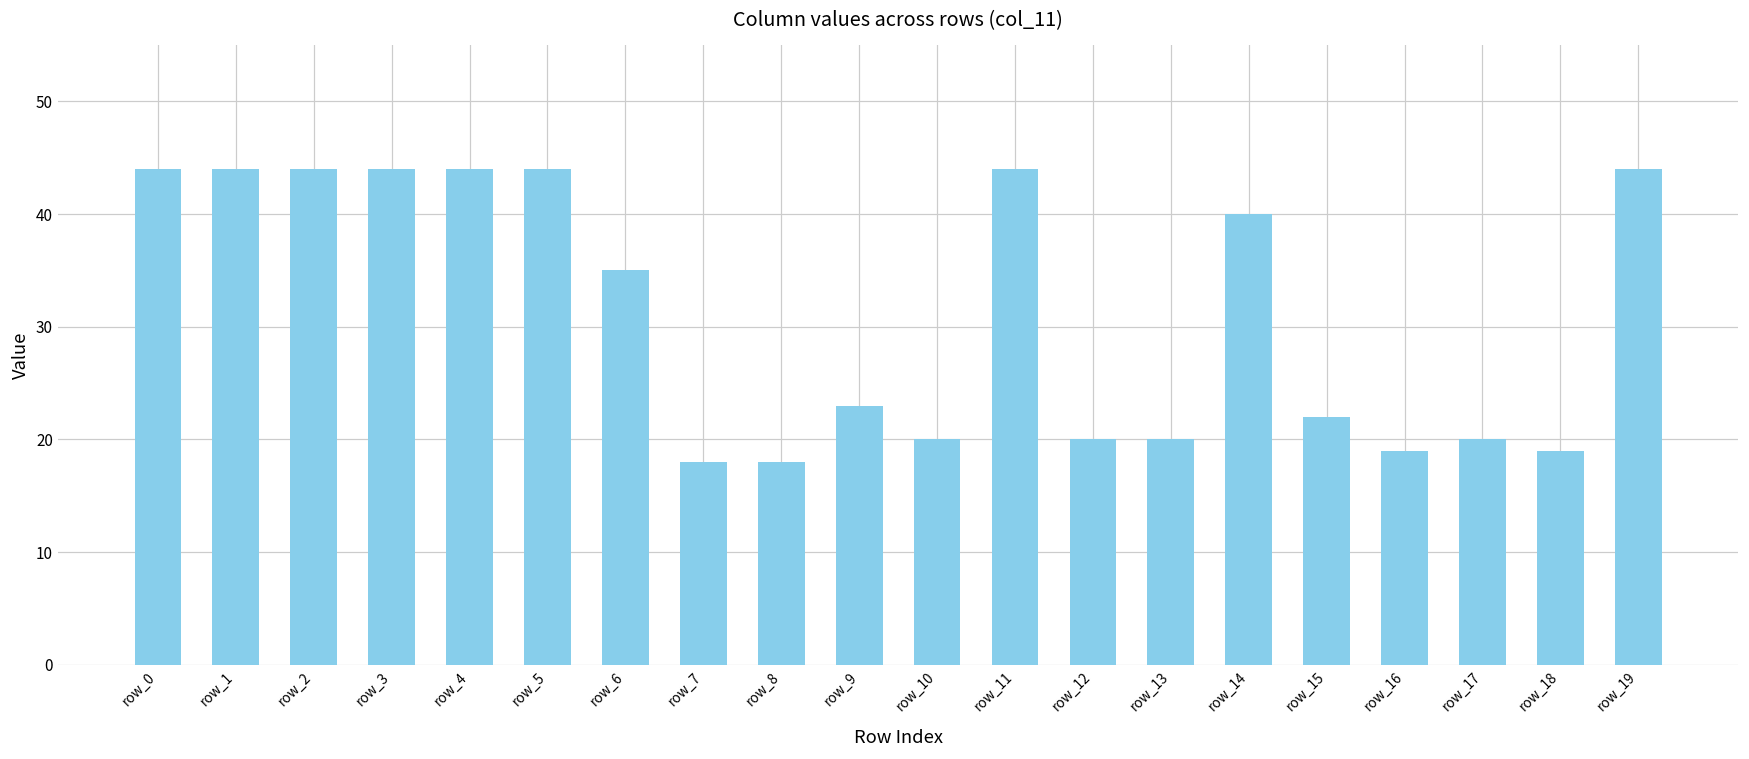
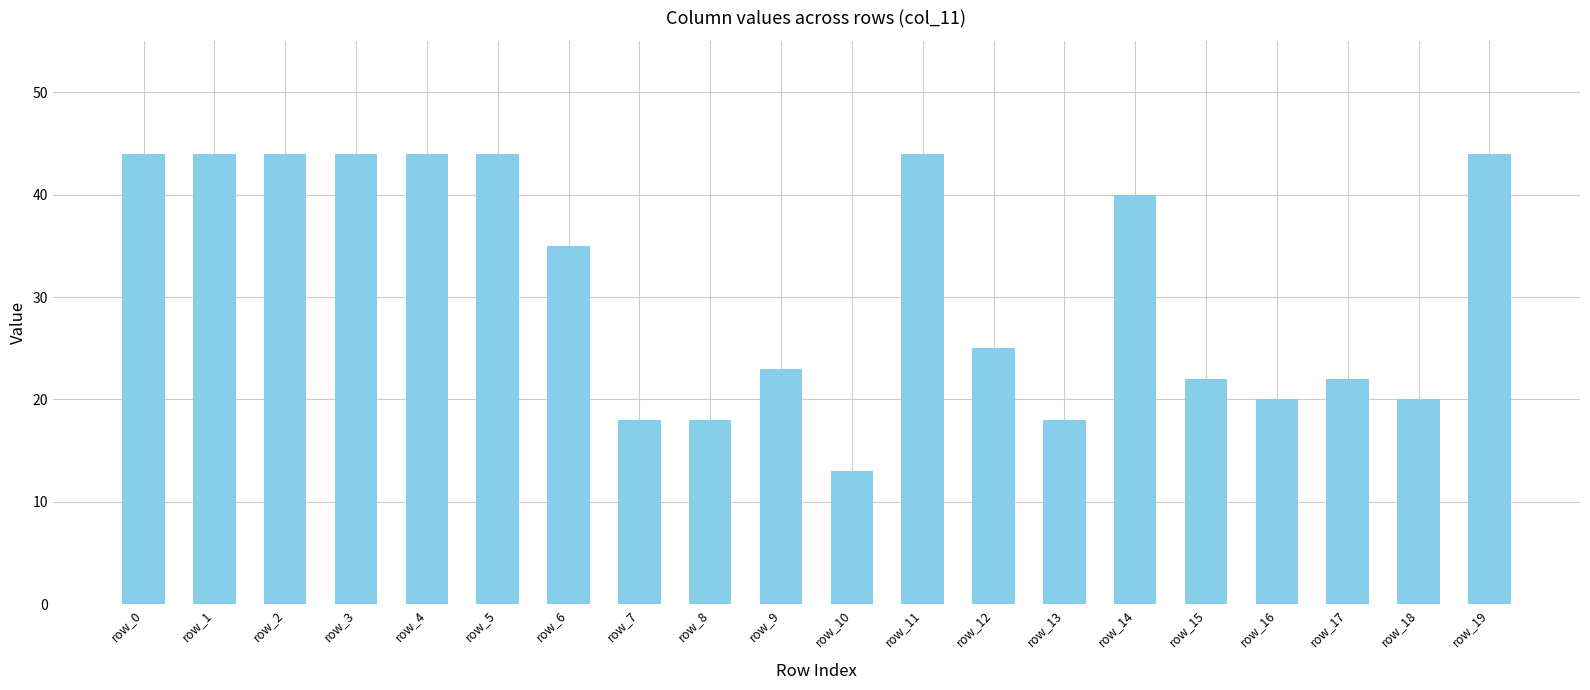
  {
    "row_0": 44,
    "row_1": 44,
    "row_2": 44,
    "row_3": 44,
    "row_4": 44,
    "row_5": 44,
    "row_6": 35,
    "row_7": 18,
    "row_8": 18,
    "row_9": 23,
-   "row_10": 20,
+   "row_10": 13,
    "row_11": 44,
-   "row_12": 20,
-   "row_13": 20,
+   "row_12": 25,
+   "row_13": 18,
    "row_14": 40,
    "row_15": 22,
-   "row_16": 19,
-   "row_17": 20,
-   "row_18": 19,
+   "row_16": 20,
+   "row_17": 22,
+   "row_18": 20,
    "row_19": 44
  }
